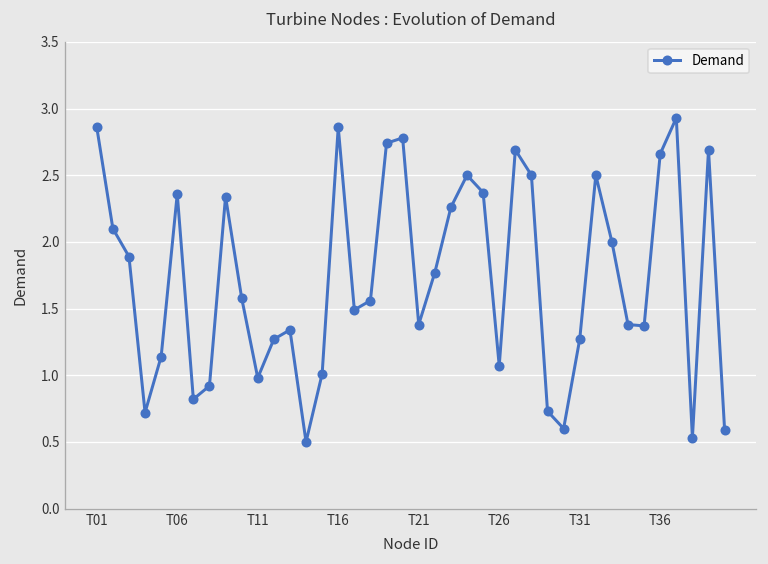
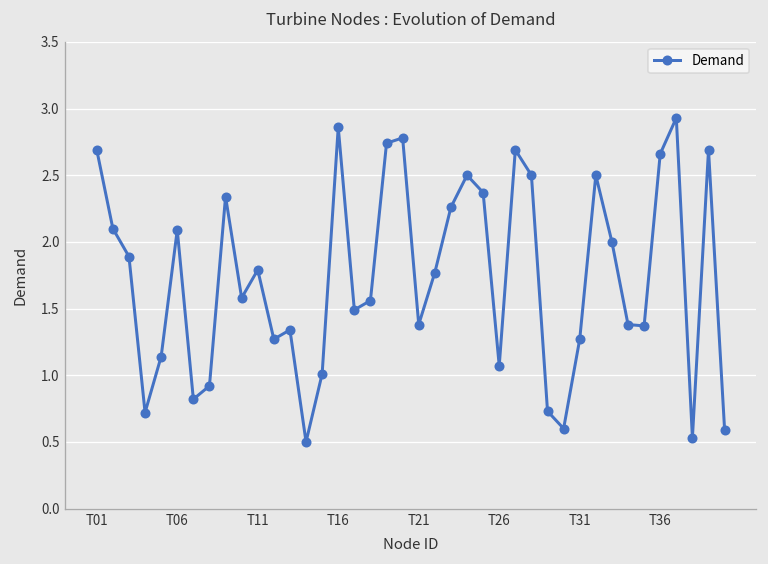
  {
-   "T01": 2.86,
-   "T06": 2.36,
-   "T11": 0.98,
+   "T01": 2.69,
+   "T06": 2.09,
+   "T11": 1.79,
    "T16": 2.86,
    "T21": 1.38,
    "T26": 1.07,
    "T31": 1.27,
    "T36": 2.66
  }
